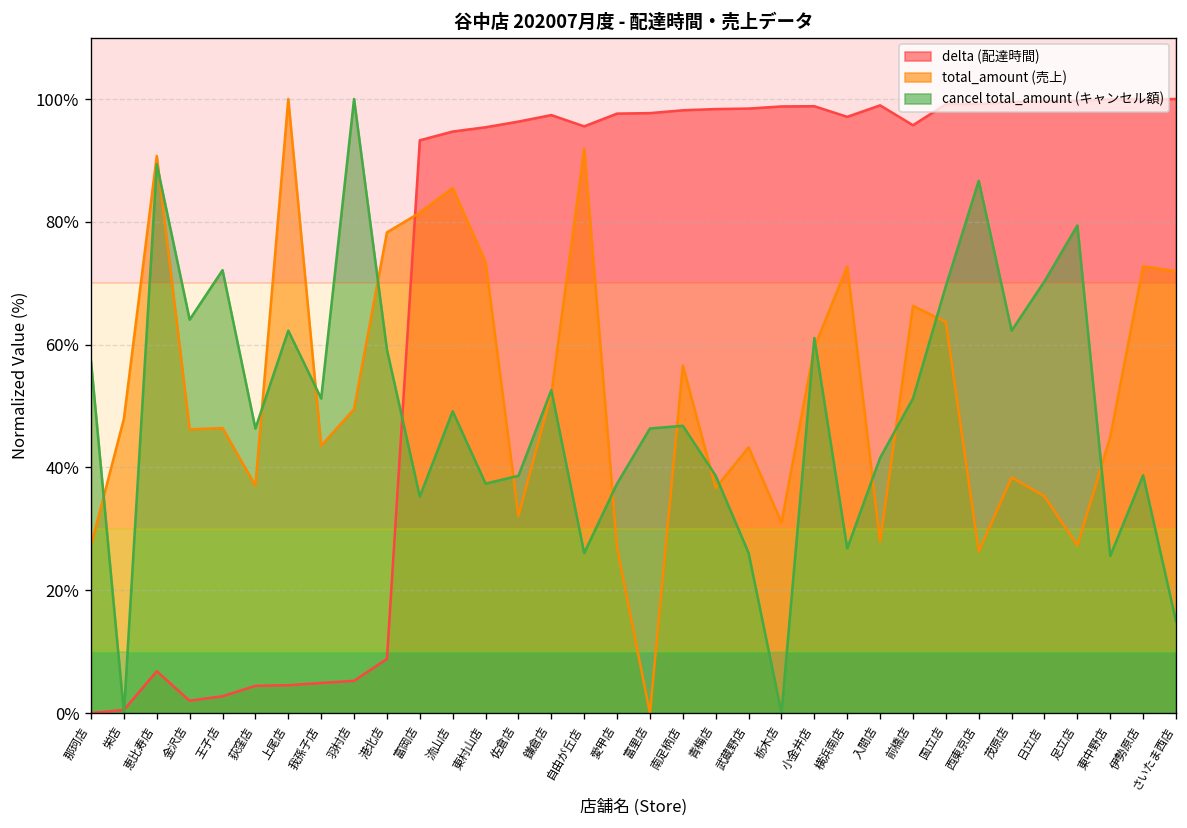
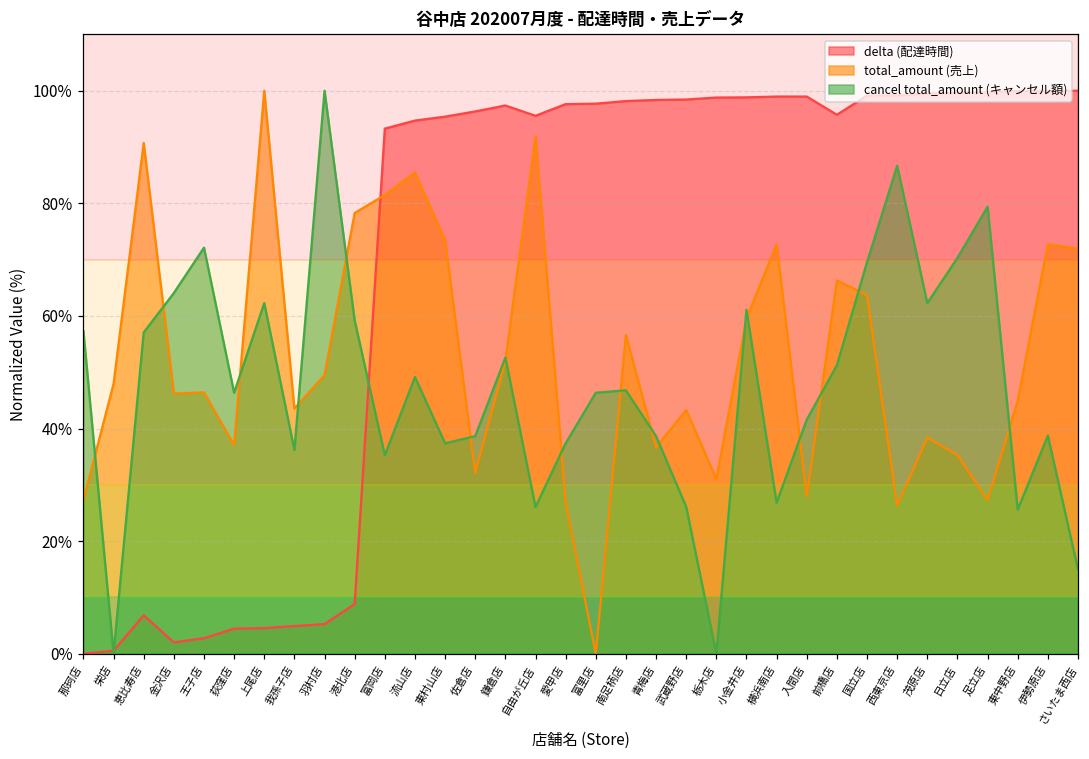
  {
    "delta (配達時間)": {
      "那珂店": "0%",
      "栄店": "1%",
      "恵比寿店": "7%",
      "金沢店": "2%",
      "王子店": "3%",
      "荻窪店": "4%",
      "上尾店": "5%",
      "我孫子店": "5%",
      "羽村店": "5%",
      "港北店": "9%",
      "富岡店": "93%",
      "流山店": "95%",
      "東村山店": "95%",
      "佐倉店": "96%",
      "鎌倉店": "97%",
      "自由が丘店": "96%",
      "愛甲店": "98%",
      "富里店": "98%",
      "南足柄店": "98%",
      "青梅店": "98%",
      "武蔵野店": "98%",
      "栃木店": "99%",
      "小金井店": "99%",
-     "横浜南店": "97%",
+     "横浜南店": "99%",
      "入間店": "99%",
      "前橋店": "96%",
      "さいたま西店": "100%"
    },
    "total_amount (売上)": {
      "那珂店": "27%",
      "栄店": "48%",
      "恵比寿店": "91%",
      "金沢店": "46%",
      "王子店": "46%",
      "荻窪店": "37%",
      "上尾店": "100%",
      "我孫子店": "44%",
      "羽村店": "50%",
      "港北店": "78%",
      "富岡店": "81%",
      "流山店": "86%",
      "東村山店": "73%",
      "佐倉店": "32%",
      "鎌倉店": "52%",
      "自由が丘店": "92%",
      "愛甲店": "27%",
      "富里店": "0%",
      "南足柄店": "57%",
      "青梅店": "37%",
      "武蔵野店": "43%",
      "栃木店": "31%",
      "小金井店": "60%",
      "横浜南店": "73%",
      "入間店": "28%",
      "前橋店": "66%",
      "国立店": "64%",
      "西東京店": "26%",
      "茂原店": "38%",
      "日立店": "35%",
      "足立店": "27%",
      "東中野店": "45%",
      "伊勢原店": "73%",
      "さいたま西店": "72%"
    },
    "cancel total_amount (キャンセル額)": {
      "那珂店": "57%",
      "栄店": "0%",
-     "恵比寿店": "89%",
+     "恵比寿店": "57%",
      "金沢店": "64%",
      "王子店": "72%",
      "荻窪店": "46%",
      "上尾店": "62%",
-     "我孫子店": "51%",
+     "我孫子店": "36%",
      "羽村店": "100%",
      "港北店": "59%",
      "富岡店": "35%",
      "流山店": "49%",
      "東村山店": "37%",
      "佐倉店": "39%",
      "鎌倉店": "53%",
      "自由が丘店": "26%",
      "愛甲店": "37%",
      "富里店": "46%",
      "南足柄店": "47%",
      "青梅店": "39%",
      "武蔵野店": "26%",
      "栃木店": "0%",
      "小金井店": "61%",
      "横浜南店": "27%",
      "入間店": "42%",
      "前橋店": "51%",
      "国立店": "70%",
      "西東京店": "87%",
      "茂原店": "62%",
      "日立店": "70%",
      "足立店": "79%",
      "東中野店": "26%",
      "伊勢原店": "39%",
      "さいたま西店": "15%"
    }
  }
